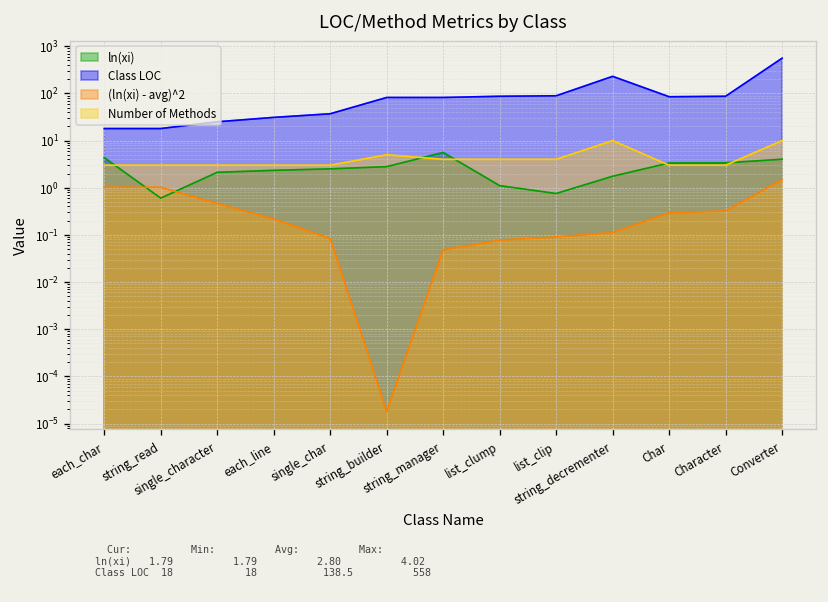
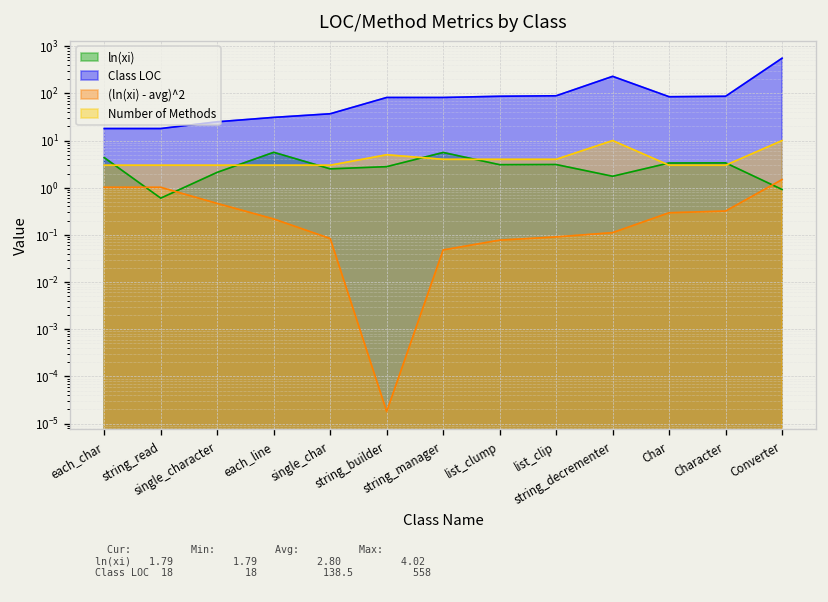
  {
    "ln(xi)": {
      "each_char": 4,
      "string_read": 0.6,
      "single_character": 2,
-     "each_line": 2,
+     "each_line": 6,
      "single_char": 3,
      "string_builder": 3,
      "string_manager": 6,
-     "list_clump": 1.1,
-     "list_clip": 0.8,
+     "list_clump": 3,
+     "list_clip": 3,
      "string_decrementer": 2,
-     "Converter": 4
+     "Converter": 0.9
    },
    "Class LOC": {
      "each_char": 20,
      "string_read": 20,
      "each_line": 30,
      "single_char": 40,
      "string_builder": 80,
      "string_manager": 80,
      "list_clump": 90,
      "list_clip": 90,
      "string_decrementer": 200,
      "Char": 90,
      "Character": 90,
      "Converter": 600
    }
  }
